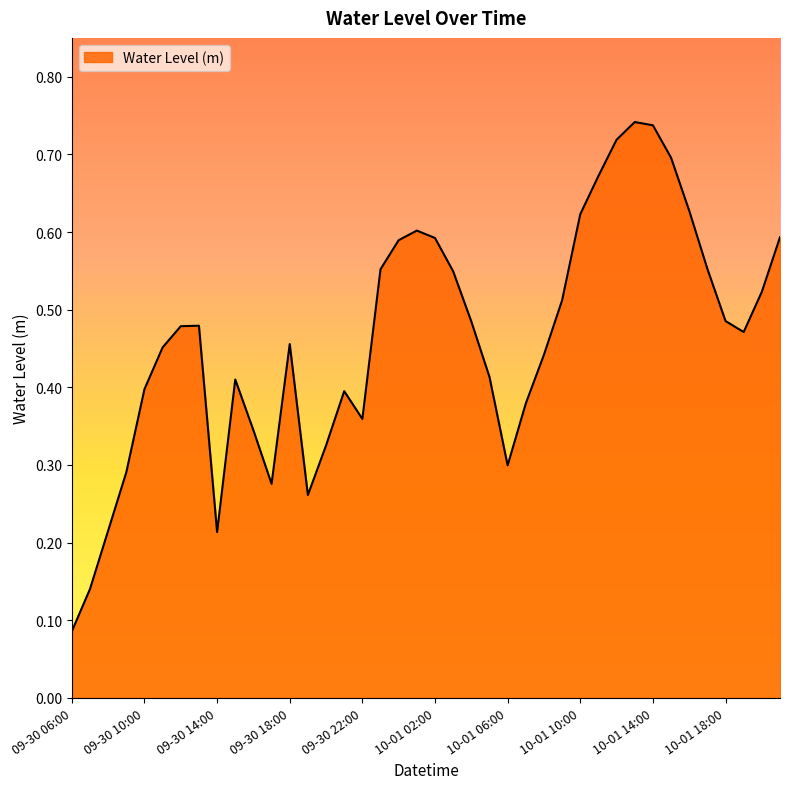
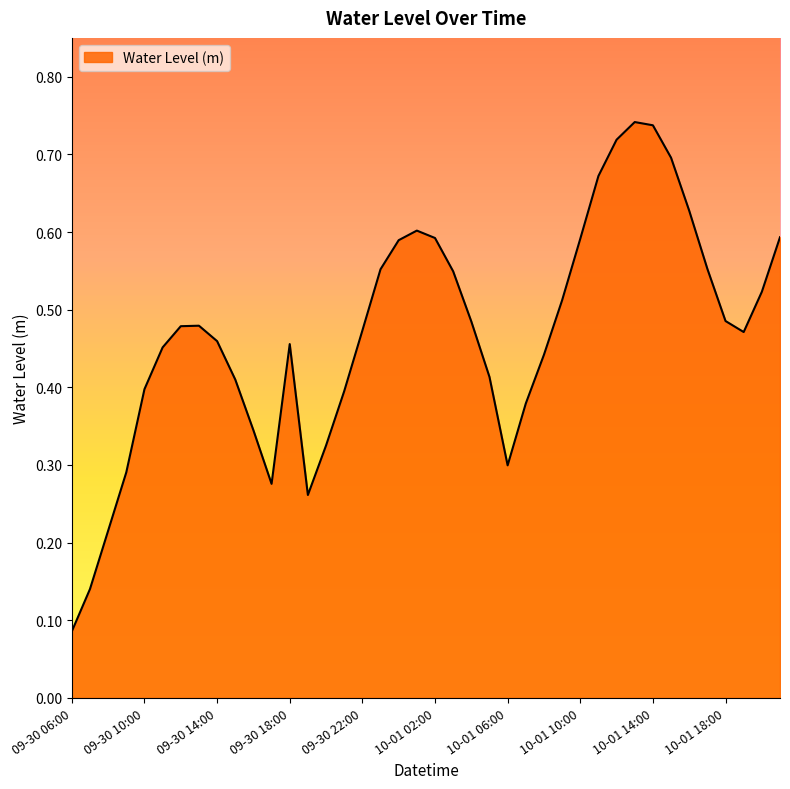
  {
    "09-30 06:00": 0.09,
    "09-30 10:00": 0.40,
-   "09-30 14:00": 0.21,
+   "09-30 14:00": 0.46,
    "09-30 18:00": 0.46,
-   "09-30 22:00": 0.36,
+   "09-30 22:00": 0.47,
    "10-01 02:00": 0.59,
    "10-01 06:00": 0.30,
-   "10-01 10:00": 0.62,
+   "10-01 10:00": 0.59,
    "10-01 14:00": 0.74,
    "10-01 18:00": 0.49
  }
